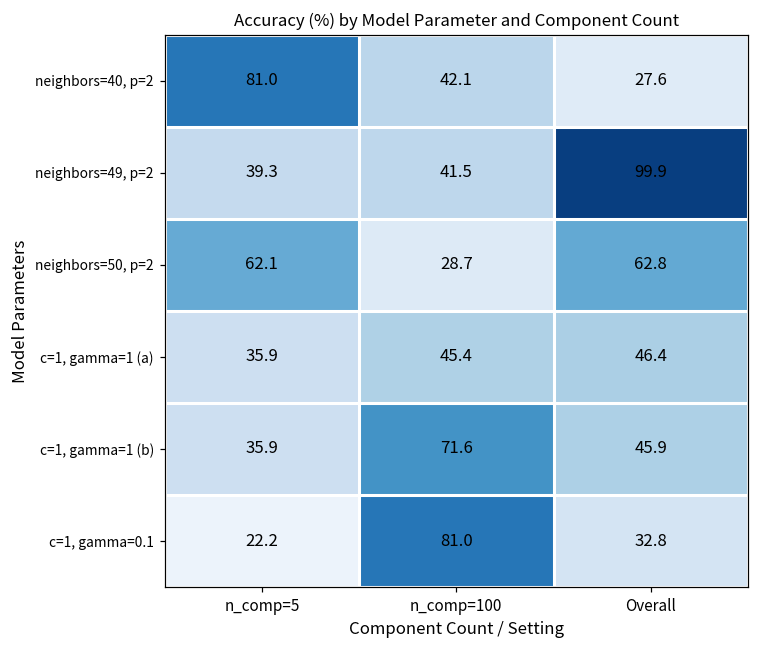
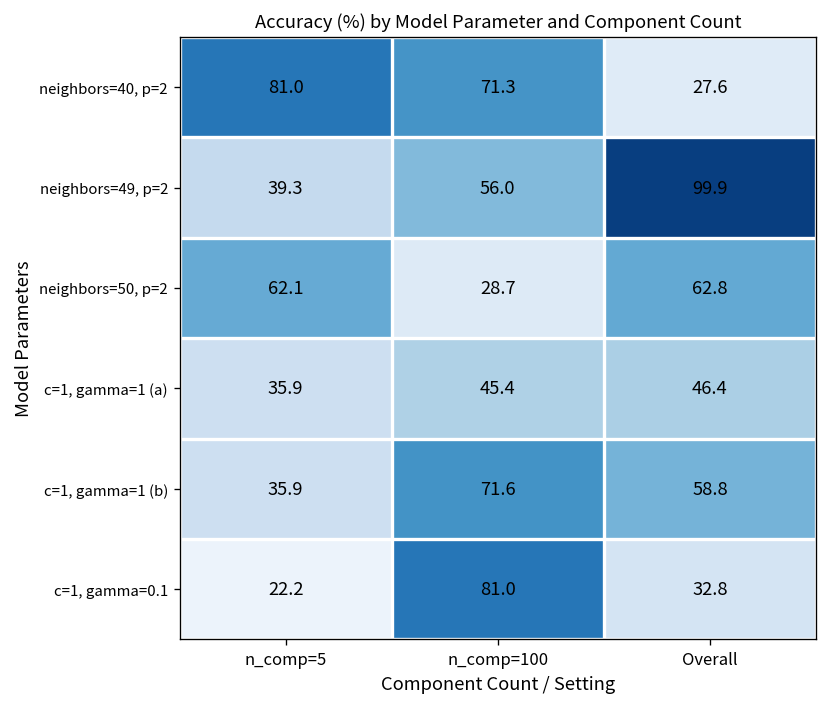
  {
    "neighbors=40, p=2": {
      "n_comp=5": 81.0,
-     "n_comp=100": 42.1,
+     "n_comp=100": 71.3,
      "Overall": 27.6
    },
    "neighbors=49, p=2": {
      "n_comp=5": 39.3,
-     "n_comp=100": 41.5,
+     "n_comp=100": 56.0,
      "Overall": 99.9
    },
    "neighbors=50, p=2": {
      "n_comp=5": 62.1,
      "n_comp=100": 28.7,
      "Overall": 62.8
    },
    "c=1, gamma=1 (a)": {
      "n_comp=5": 35.9,
      "n_comp=100": 45.4,
      "Overall": 46.4
    },
    "c=1, gamma=1 (b)": {
      "n_comp=5": 35.9,
      "n_comp=100": 71.6,
-     "Overall": 45.9
+     "Overall": 58.8
    },
    "c=1, gamma=0.1": {
      "n_comp=5": 22.2,
      "n_comp=100": 81.0,
      "Overall": 32.8
    }
  }
